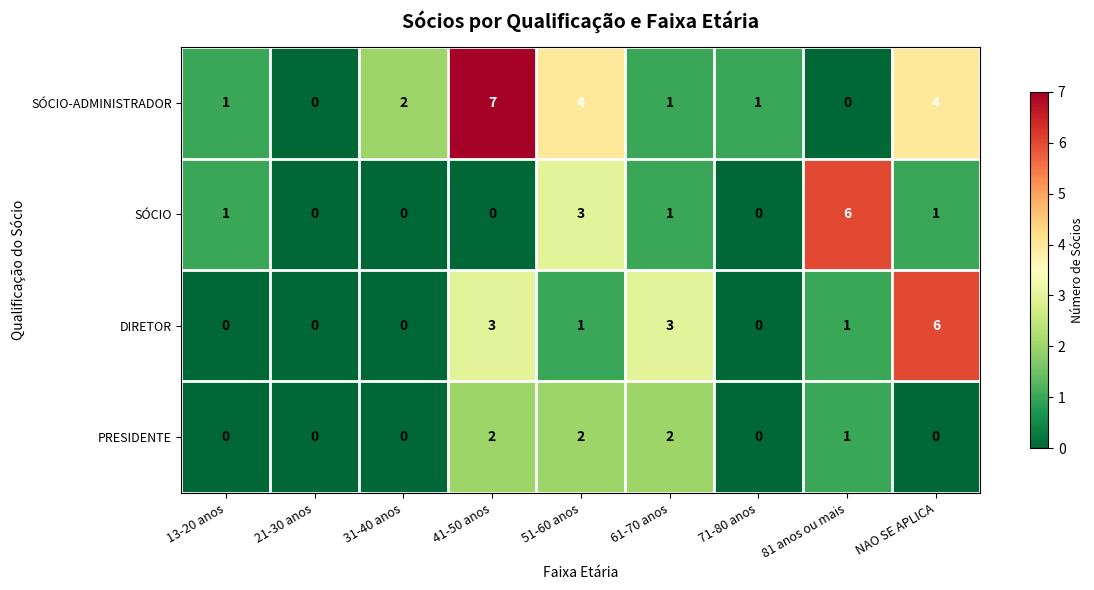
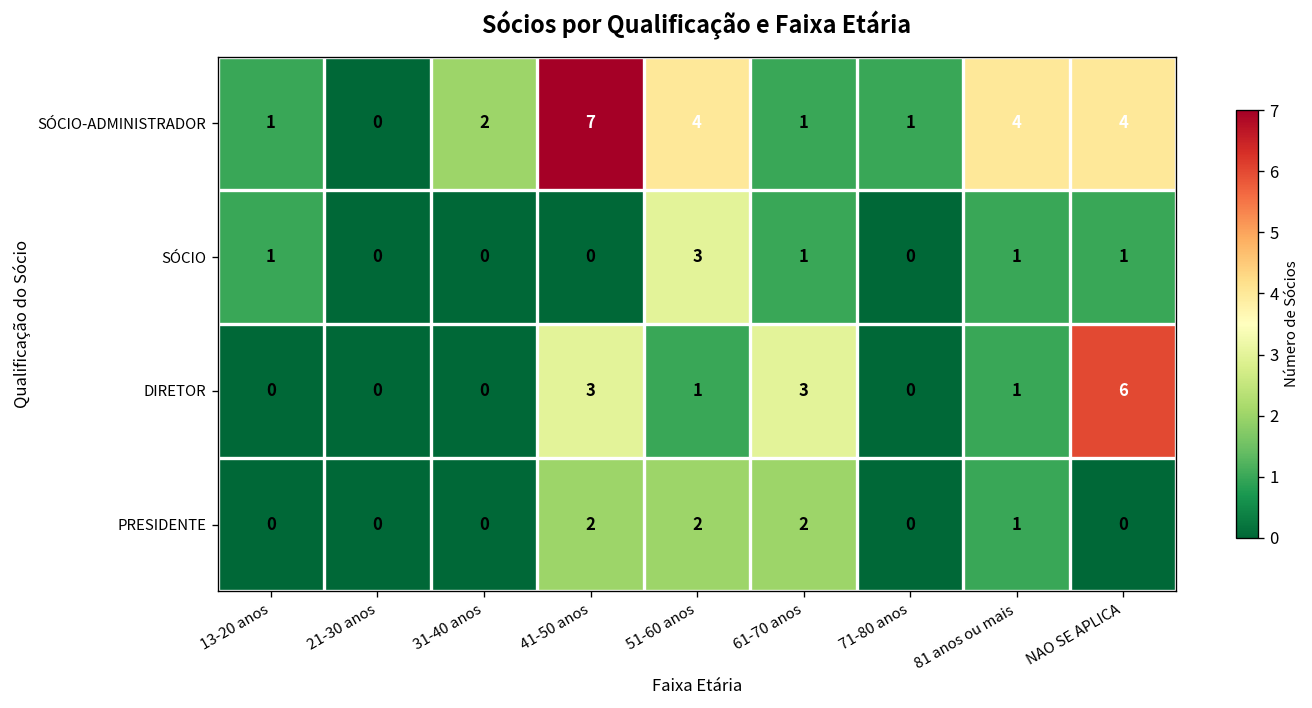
  {
    "SÓCIO-ADMINISTRADOR": {
      "13-20 anos": 1,
      "21-30 anos": 0,
      "31-40 anos": 2,
      "41-50 anos": 7,
      "51-60 anos": 4,
      "61-70 anos": 1,
      "71-80 anos": 1,
-     "81 anos ou mais": 0,
+     "81 anos ou mais": 4,
      "NAO SE APLICA": 4
    },
    "SÓCIO": {
      "13-20 anos": 1,
      "21-30 anos": 0,
      "31-40 anos": 0,
      "41-50 anos": 0,
      "51-60 anos": 3,
      "61-70 anos": 1,
      "71-80 anos": 0,
-     "81 anos ou mais": 6,
+     "81 anos ou mais": 1,
      "NAO SE APLICA": 1
    },
    "DIRETOR": {
      "13-20 anos": 0,
      "21-30 anos": 0,
      "31-40 anos": 0,
      "41-50 anos": 3,
      "51-60 anos": 1,
      "61-70 anos": 3,
      "71-80 anos": 0,
      "81 anos ou mais": 1,
      "NAO SE APLICA": 6
    },
    "PRESIDENTE": {
      "13-20 anos": 0,
      "21-30 anos": 0,
      "31-40 anos": 0,
      "41-50 anos": 2,
      "51-60 anos": 2,
      "61-70 anos": 2,
      "71-80 anos": 0,
      "81 anos ou mais": 1,
      "NAO SE APLICA": 0
    }
  }
